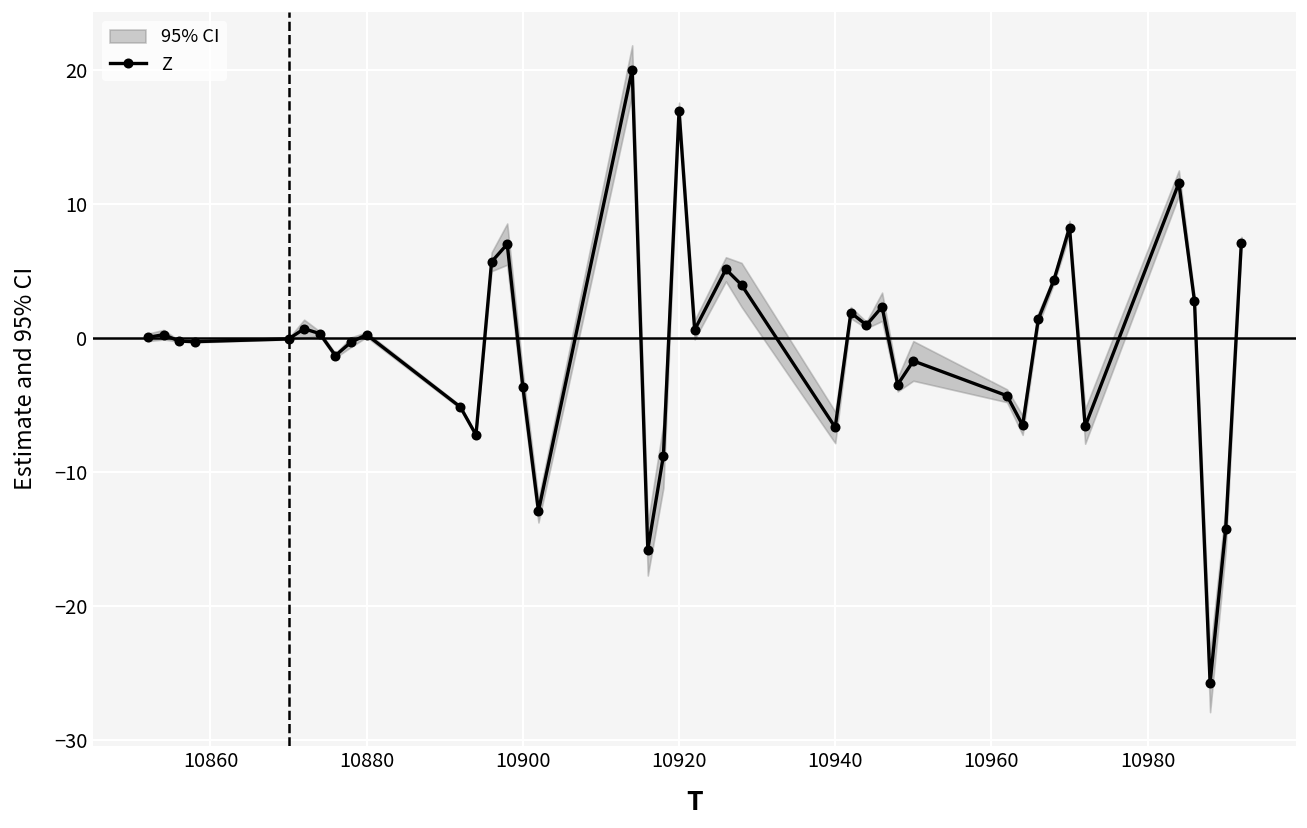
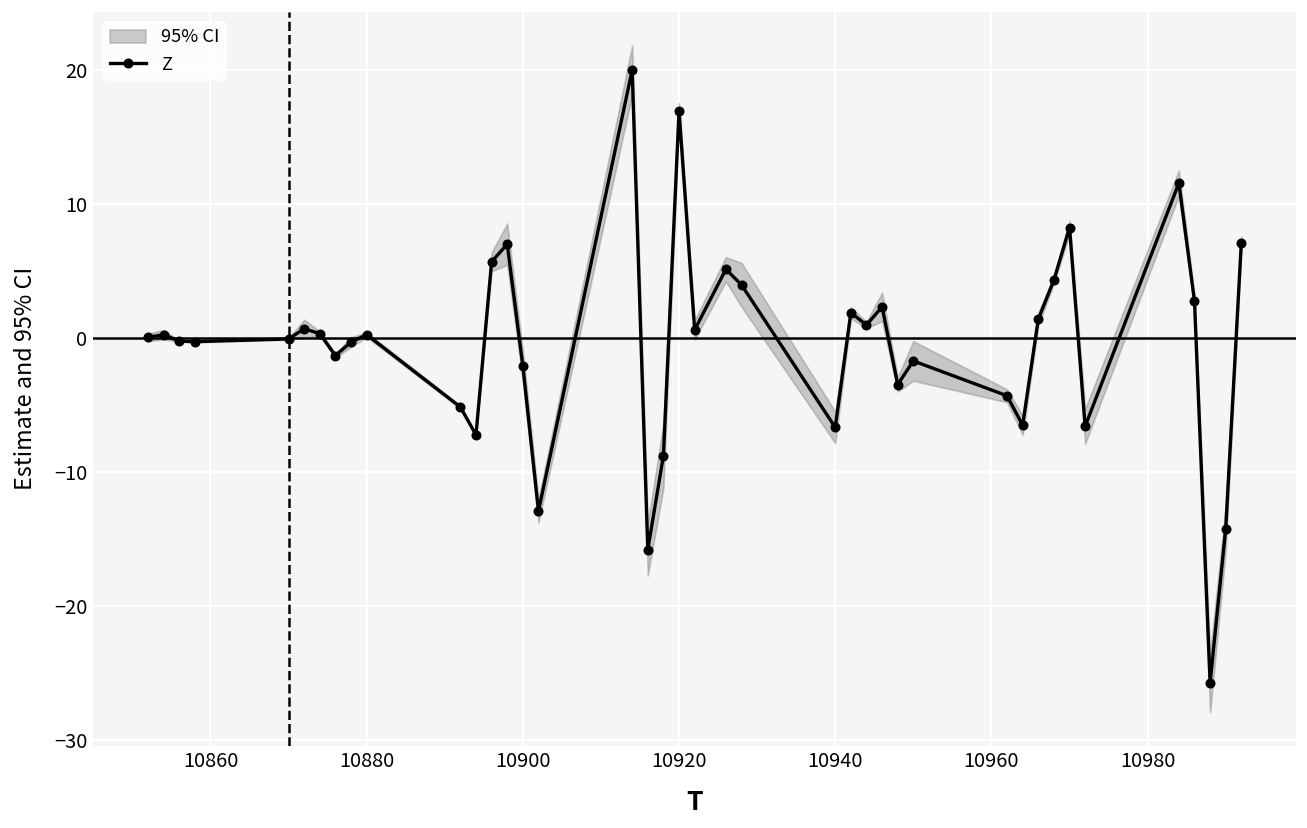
  {
    "Z": {
-     "10900": -3.6,
+     "10900": -2.1,
      "10920": 17.0,
      "10940": -6.7
    }
  }
